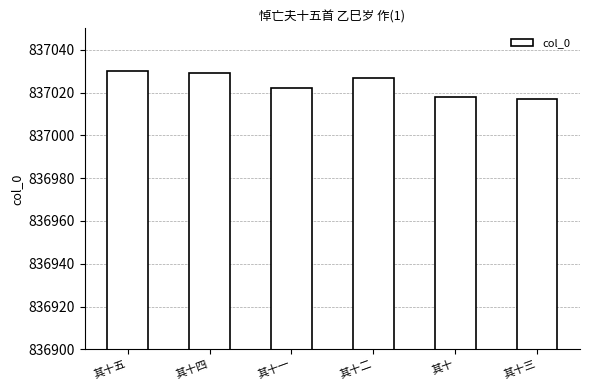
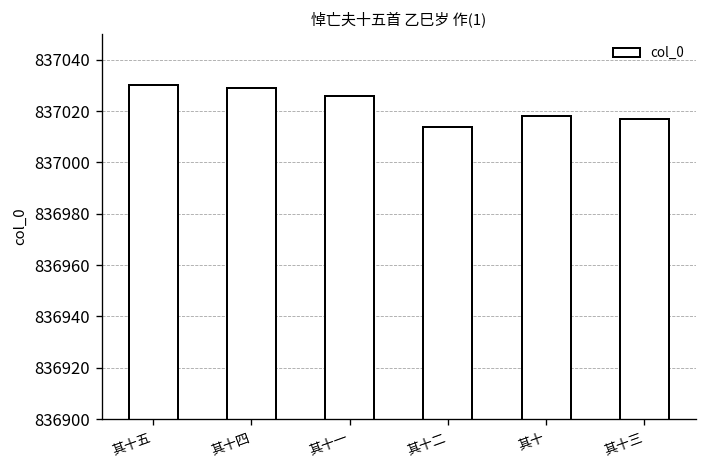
  {
    "其十五": 837030,
    "其十四": 837029,
-   "其十一": 837022,
-   "其十二": 837027,
+   "其十一": 837026,
+   "其十二": 837014,
    "其十": 837018,
    "其十三": 837017
  }
